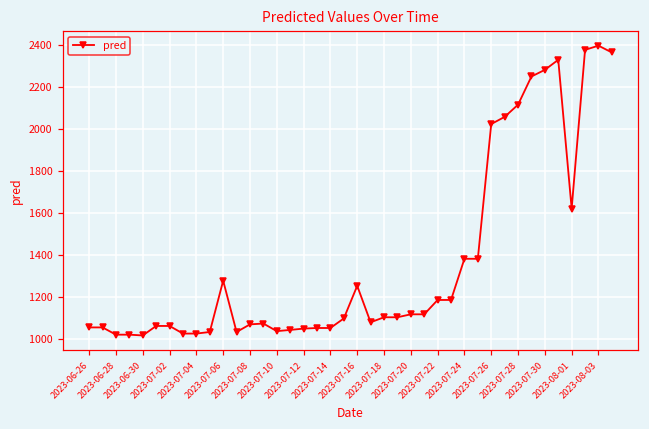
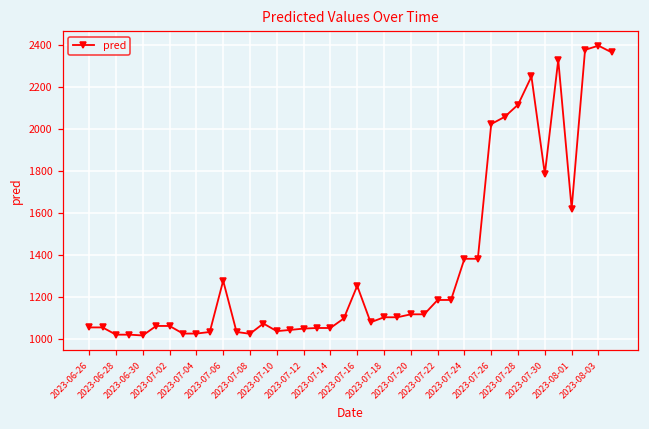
  {
    "2023-06-26": 1060,
    "2023-06-28": 1020,
    "2023-06-30": 1020,
    "2023-07-02": 1060,
    "2023-07-04": 1030,
    "2023-07-06": 1280,
-   "2023-07-08": 1070,
+   "2023-07-08": 1030,
    "2023-07-10": 1040,
    "2023-07-12": 1050,
    "2023-07-14": 1050,
    "2023-07-16": 1250,
    "2023-07-18": 1100,
    "2023-07-20": 1120,
    "2023-07-22": 1190,
    "2023-07-24": 1380,
    "2023-07-26": 2020,
    "2023-07-28": 2120,
-   "2023-07-30": 2280,
+   "2023-07-30": 1790,
    "2023-08-01": 1620,
    "2023-08-03": 2400
  }
